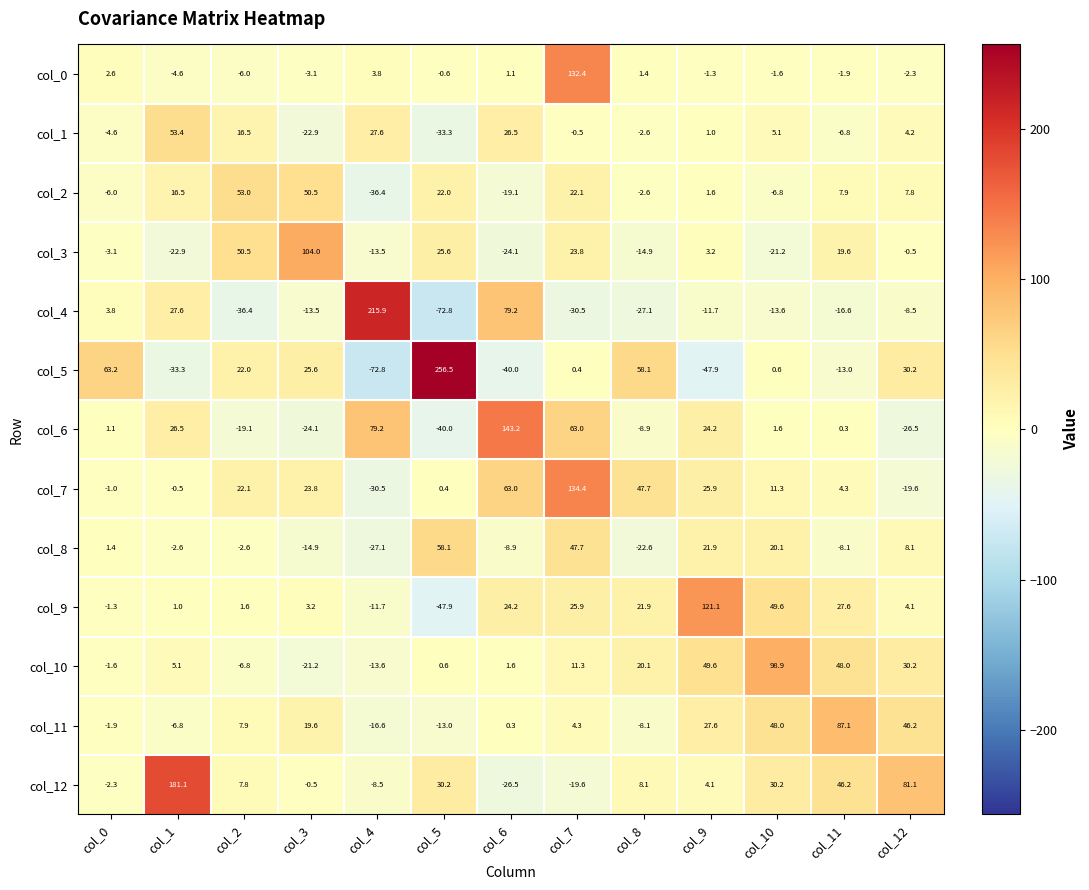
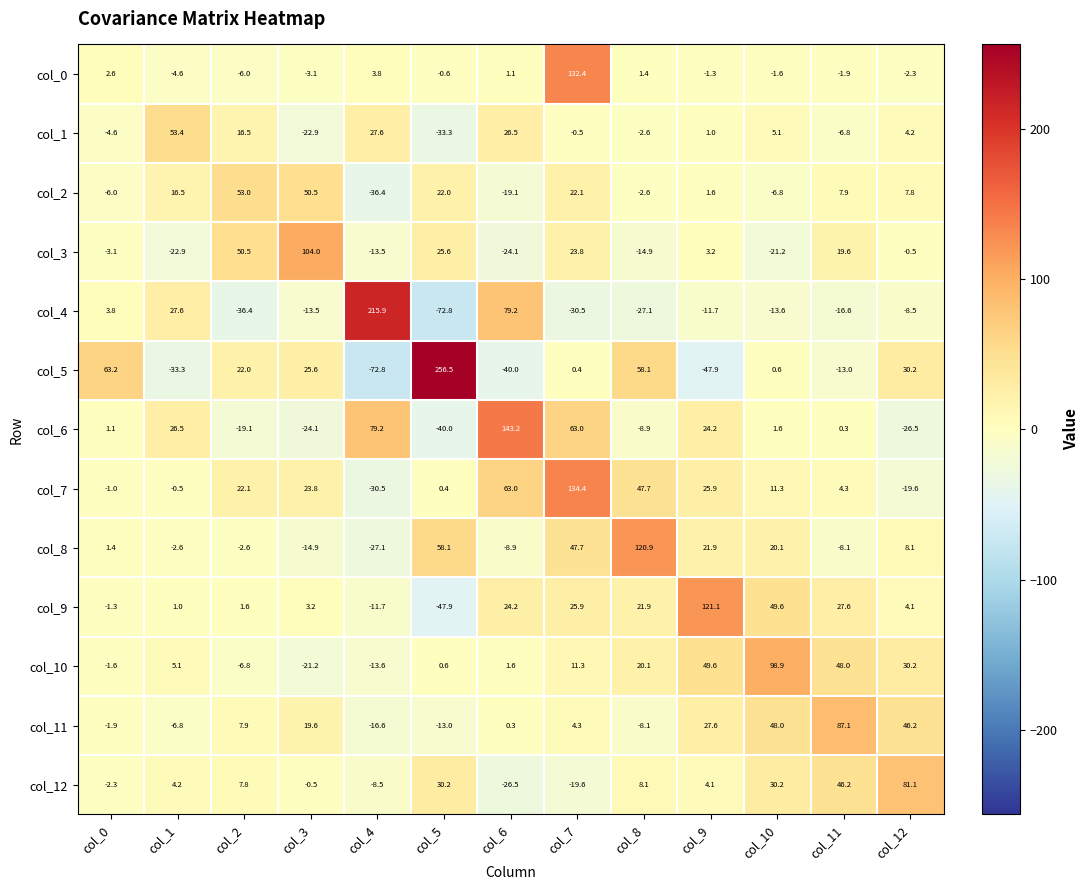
  {
    "col_0": {
      "col_0": 2.6,
      "col_1": -4.6,
      "col_2": -6.0,
      "col_3": -3.1,
      "col_4": 3.8,
      "col_5": -0.6,
      "col_6": 1.1,
      "col_7": 132.4,
      "col_8": 1.4,
      "col_9": -1.3,
      "col_10": -1.6,
      "col_11": -1.9,
      "col_12": -2.3
    },
    "col_1": {
      "col_0": -4.6,
      "col_1": 53.4,
      "col_2": 16.5,
      "col_3": -22.9,
      "col_4": 27.6,
      "col_5": -33.3,
      "col_6": 26.5,
      "col_7": -0.5,
      "col_8": -2.6,
      "col_9": 1.0,
      "col_10": 5.1,
      "col_11": -6.8,
      "col_12": 4.2
    },
    "col_2": {
      "col_0": -6.0,
      "col_1": 16.5,
      "col_2": 53.0,
      "col_3": 50.5,
      "col_4": -36.4,
      "col_5": 22.0,
      "col_6": -19.1,
      "col_7": 22.1,
      "col_8": -2.6,
      "col_9": 1.6,
      "col_10": -6.8,
      "col_11": 7.9,
      "col_12": 7.8
    },
    "col_3": {
      "col_0": -3.1,
      "col_1": -22.9,
      "col_2": 50.5,
      "col_3": 104.0,
      "col_4": -13.5,
      "col_5": 25.6,
      "col_6": -24.1,
      "col_7": 23.8,
      "col_8": -14.9,
      "col_9": 3.2,
      "col_10": -21.2,
      "col_11": 19.6,
      "col_12": -0.5
    },
    "col_4": {
      "col_0": 3.8,
      "col_1": 27.6,
      "col_2": -36.4,
      "col_3": -13.5,
      "col_4": 215.9,
      "col_5": -72.8,
      "col_6": 79.2,
      "col_7": -30.5,
      "col_8": -27.1,
      "col_9": -11.7,
      "col_10": -13.6,
      "col_11": -16.6,
      "col_12": -8.5
    },
    "col_5": {
      "col_0": 63.2,
      "col_1": -33.3,
      "col_2": 22.0,
      "col_3": 25.6,
      "col_4": -72.8,
      "col_5": 256.5,
      "col_6": -40.0,
      "col_7": 0.4,
      "col_8": 58.1,
      "col_9": -47.9,
      "col_10": 0.6,
      "col_11": -13.0,
      "col_12": 30.2
    },
    "col_6": {
      "col_0": 1.1,
      "col_1": 26.5,
      "col_2": -19.1,
      "col_3": -24.1,
      "col_4": 79.2,
      "col_5": -40.0,
      "col_6": 143.2,
      "col_7": 63.0,
      "col_8": -8.9,
      "col_9": 24.2,
      "col_10": 1.6,
      "col_11": 0.3,
      "col_12": -26.5
    },
    "col_7": {
      "col_0": -1.0,
      "col_1": -0.5,
      "col_2": 22.1,
      "col_3": 23.8,
      "col_4": -30.5,
      "col_5": 0.4,
      "col_6": 63.0,
      "col_7": 134.4,
      "col_8": 47.7,
      "col_9": 25.9,
      "col_10": 11.3,
      "col_11": 4.3,
      "col_12": -19.6
    },
    "col_8": {
      "col_0": 1.4,
      "col_1": -2.6,
      "col_2": -2.6,
      "col_3": -14.9,
      "col_4": -27.1,
      "col_5": 58.1,
      "col_6": -8.9,
      "col_7": 47.7,
-     "col_8": -22.6,
+     "col_8": 120.9,
      "col_9": 21.9,
      "col_10": 20.1,
      "col_11": -8.1,
      "col_12": 8.1
    },
    "col_9": {
      "col_0": -1.3,
      "col_1": 1.0,
      "col_2": 1.6,
      "col_3": 3.2,
      "col_4": -11.7,
      "col_5": -47.9,
      "col_6": 24.2,
      "col_7": 25.9,
      "col_8": 21.9,
      "col_9": 121.1,
      "col_10": 49.6,
      "col_11": 27.6,
      "col_12": 4.1
    },
    "col_10": {
      "col_0": -1.6,
      "col_1": 5.1,
      "col_2": -6.8,
      "col_3": -21.2,
      "col_4": -13.6,
      "col_5": 0.6,
      "col_6": 1.6,
      "col_7": 11.3,
      "col_8": 20.1,
      "col_9": 49.6,
      "col_10": 98.9,
      "col_11": 48.0,
      "col_12": 30.2
    },
    "col_11": {
      "col_0": -1.9,
      "col_1": -6.8,
      "col_2": 7.9,
      "col_3": 19.6,
      "col_4": -16.6,
      "col_5": -13.0,
      "col_6": 0.3,
      "col_7": 4.3,
      "col_8": -8.1,
      "col_9": 27.6,
      "col_10": 48.0,
      "col_11": 87.1,
      "col_12": 46.2
    },
    "col_12": {
      "col_0": -2.3,
-     "col_1": 181.1,
+     "col_1": 4.2,
      "col_2": 7.8,
      "col_3": -0.5,
      "col_4": -8.5,
      "col_5": 30.2,
      "col_6": -26.5,
      "col_7": -19.6,
      "col_8": 8.1,
      "col_9": 4.1,
      "col_10": 30.2,
      "col_11": 46.2,
      "col_12": 81.1
    }
  }
